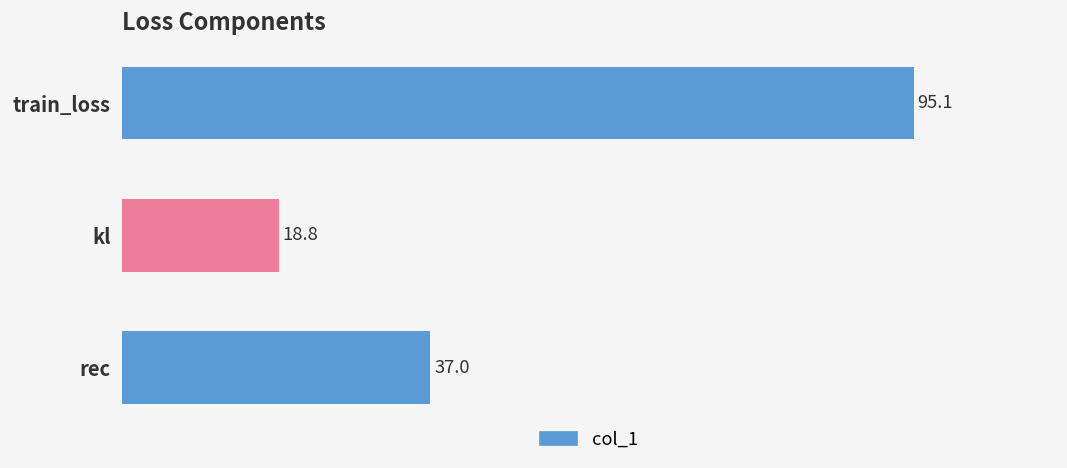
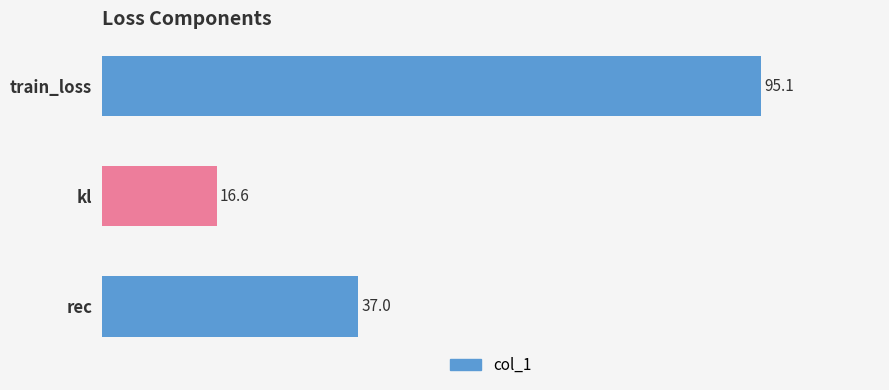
  {
    "train_loss": 95.1,
-   "kl": 18.8,
+   "kl": 16.6,
    "rec": 37.0
  }
